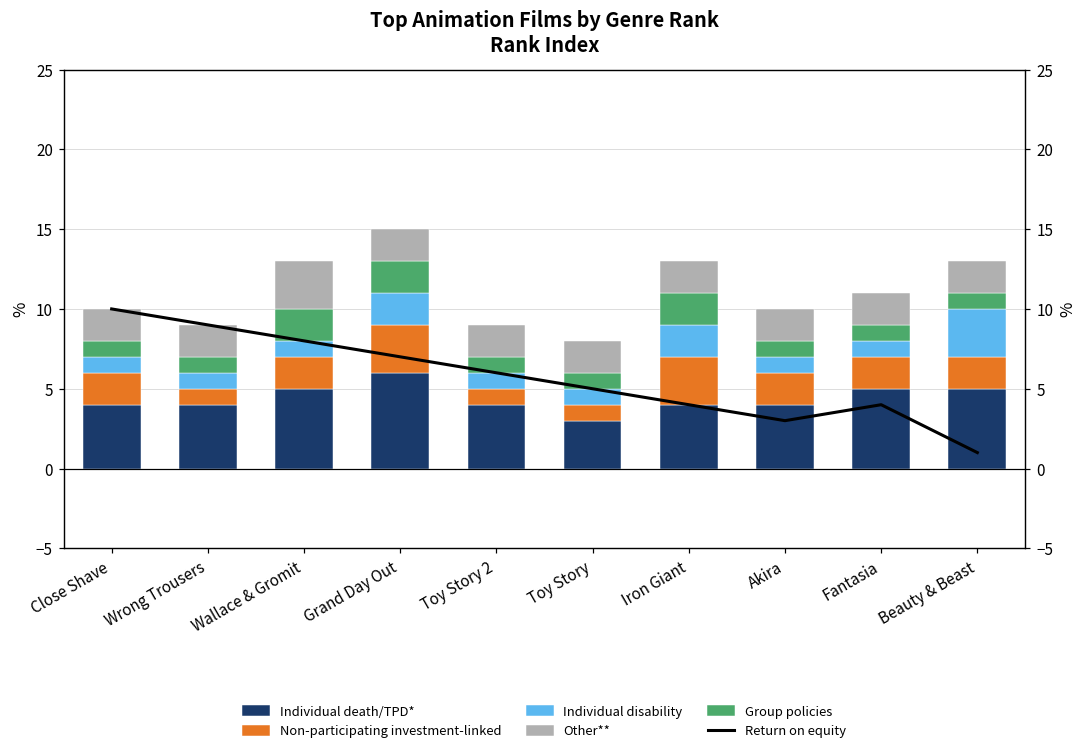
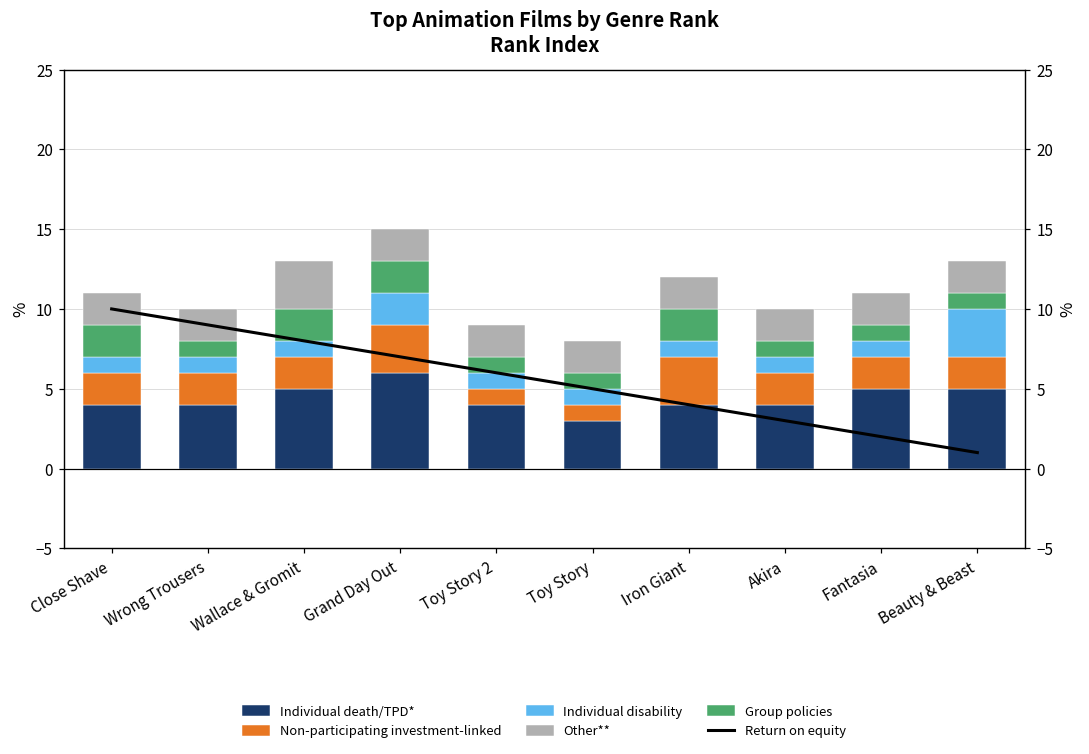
  {
    "Non-participating investment-linked": {
-     "Wrong Trousers": 1
+     "Wrong Trousers": 2
    },
    "Individual disability": {
      "Close Shave": 1,
      "Wrong Trousers": 1,
      "Wallace & Gromit": 1,
      "Grand Day Out": 2,
      "Toy Story 2": 1,
      "Toy Story": 1,
-     "Iron Giant": 2,
+     "Iron Giant": 1,
      "Akira": 1,
      "Fantasia": 1,
      "Beauty & Beast": 3
    },
    "Group policies": {
-     "Close Shave": 1,
+     "Close Shave": 2,
      "Wrong Trousers": 1,
      "Wallace & Gromit": 2,
      "Grand Day Out": 2,
      "Toy Story 2": 1,
      "Toy Story": 1,
      "Iron Giant": 2,
      "Akira": 1,
      "Fantasia": 1,
      "Beauty & Beast": 1
    },
    "Return on equity": {
      "Close Shave": 10,
      "Wrong Trousers": 9,
      "Wallace & Gromit": 8,
      "Grand Day Out": 7,
      "Toy Story 2": 6,
      "Toy Story": 5,
      "Iron Giant": 4,
      "Akira": 3,
-     "Fantasia": 4,
+     "Fantasia": 2,
      "Beauty & Beast": 1
    }
  }
